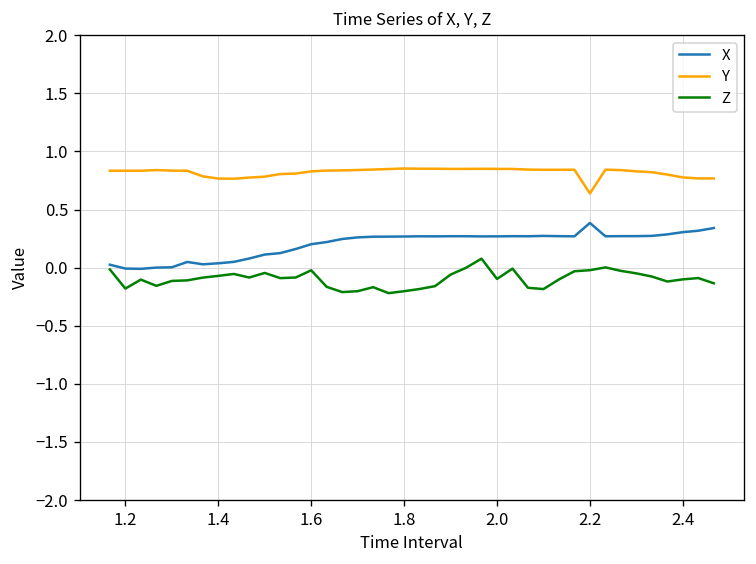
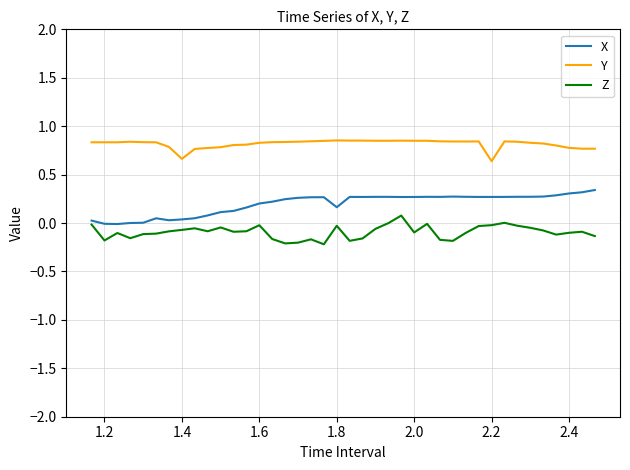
  {
    "X": {
      "1.2": 0.0,
      "1.4": 0.0,
      "1.6": 0.2,
-     "1.8": 0.3,
+     "1.8": 0.2,
      "2.0": 0.3,
-     "2.2": 0.4,
+     "2.2": 0.3,
      "2.4": 0.3
    },
    "Y": {
      "1.2": 0.8,
-     "1.4": 0.8,
+     "1.4": 0.7,
      "1.6": 0.8,
      "1.8": 0.9,
      "2.0": 0.8,
      "2.2": 0.6,
      "2.4": 0.8
    },
    "Z": {
      "1.2": -0.2,
      "1.4": -0.1,
      "1.6": 0.0,
-     "1.8": -0.2,
+     "1.8": 0.0,
      "2.0": -0.1,
      "2.2": 0.0,
      "2.4": -0.1
    }
  }
